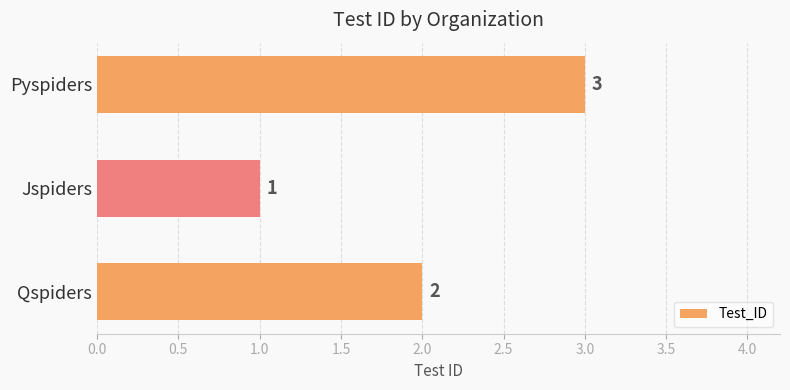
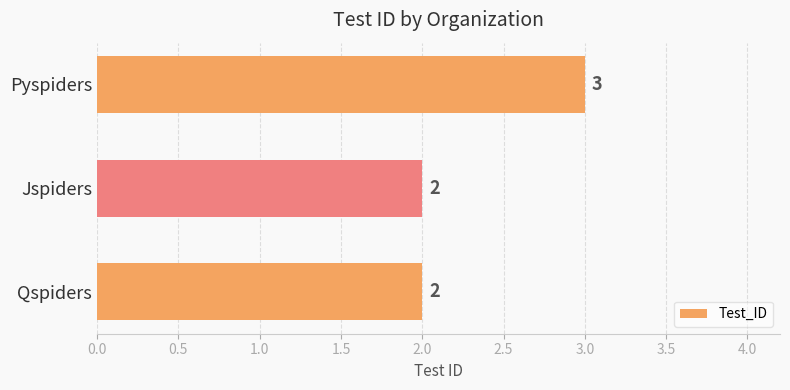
  {
    "Pyspiders": 3,
-   "Jspiders": 1,
+   "Jspiders": 2,
    "Qspiders": 2
  }
